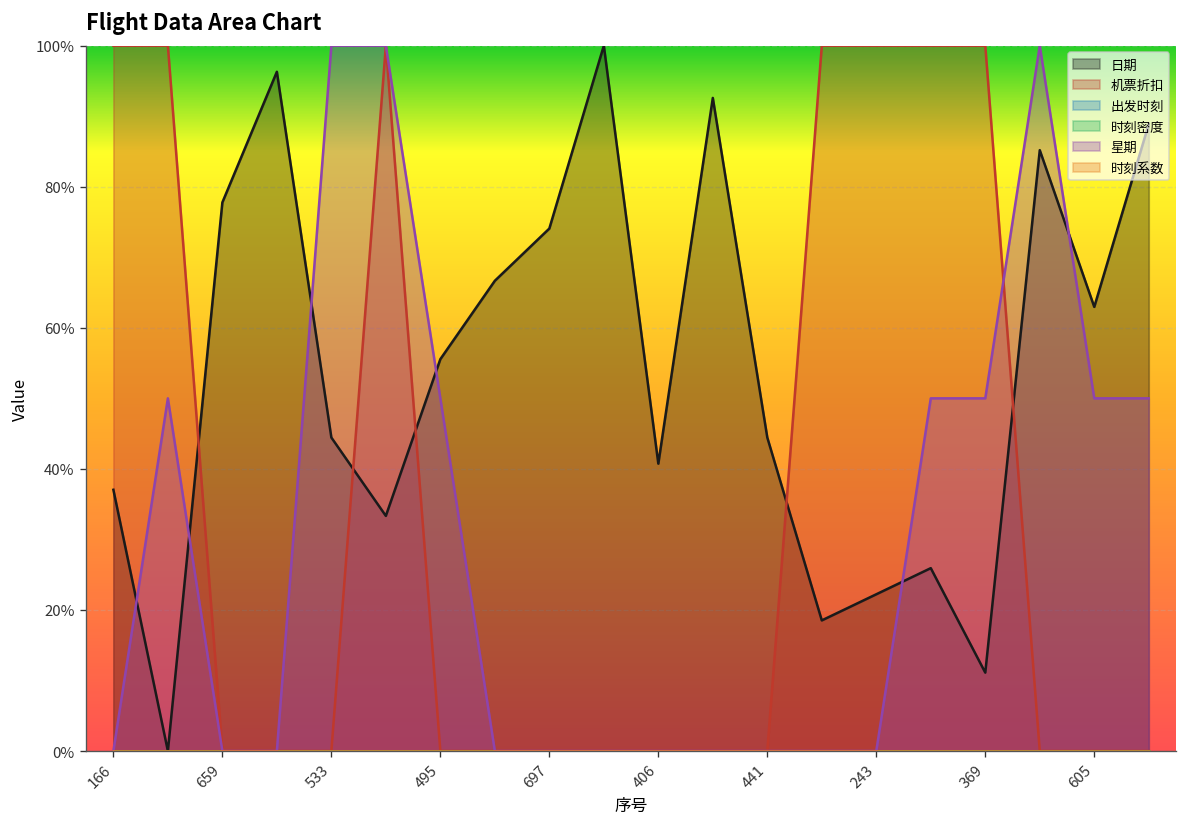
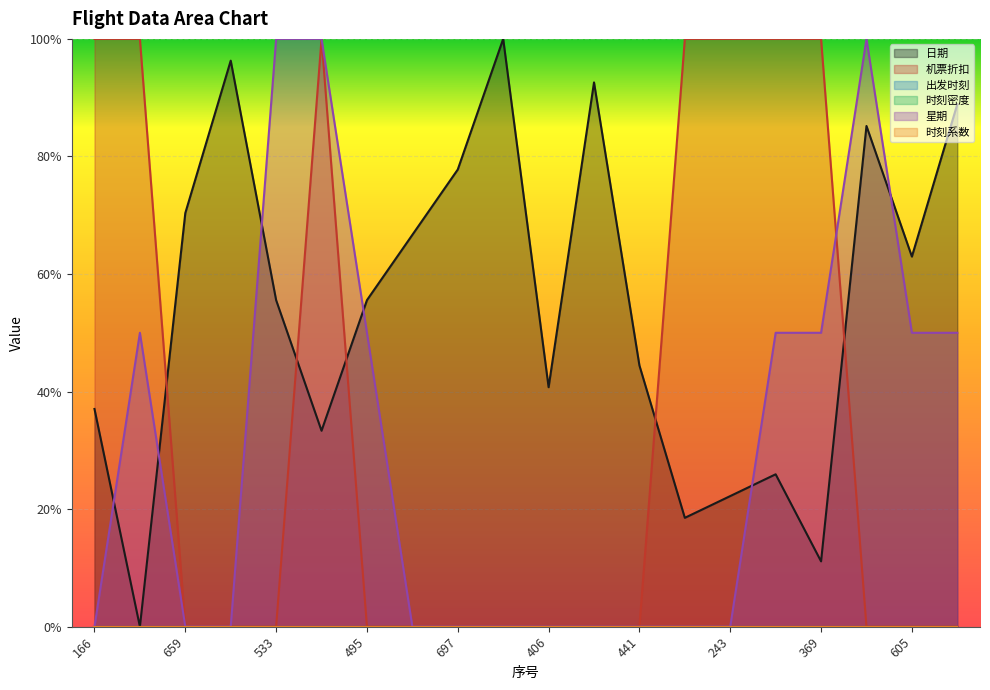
  {
    "日期": {
      "166": "37%",
-     "659": "78%",
-     "533": "44%",
+     "659": "70%",
+     "533": "56%",
      "495": "56%",
-     "697": "74%",
+     "697": "78%",
      "406": "41%",
      "441": "44%",
      "243": "22%",
      "369": "11%",
      "605": "63%"
    },
    "星期": {
      "533": "100%",
      "495": "50%",
      "369": "50%",
      "605": "50%"
    }
  }
